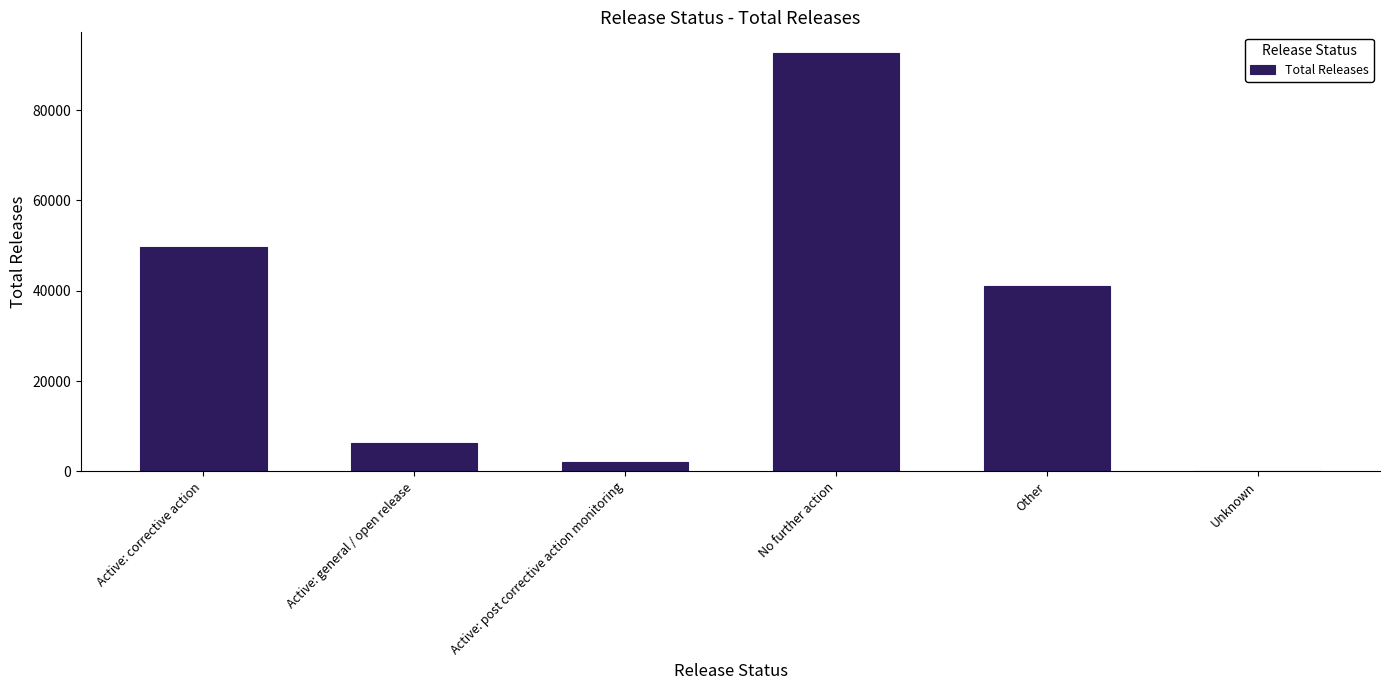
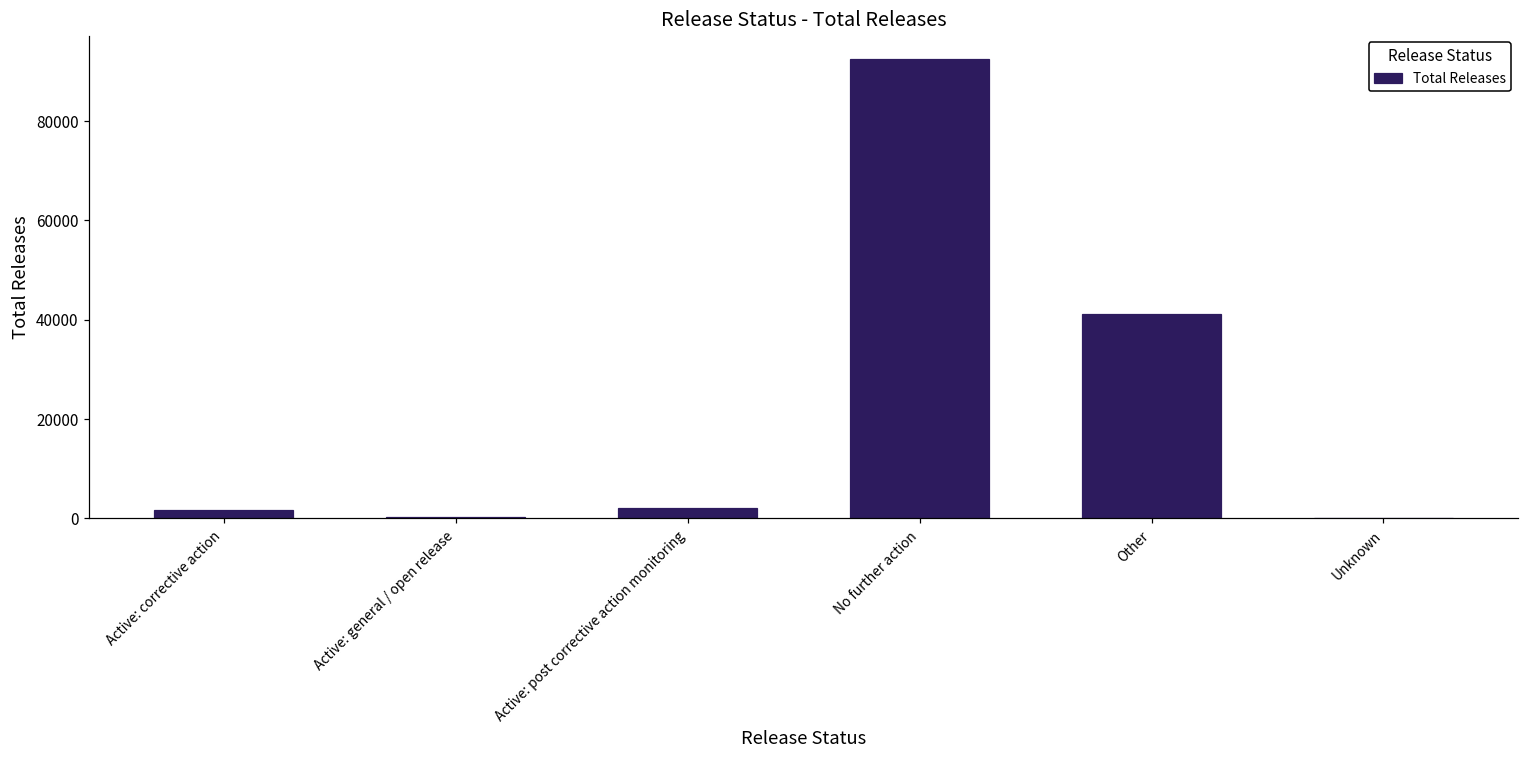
  {
-   "Active: corrective action": 50000,
-   "Active: general / open release": 6000,
+   "Active: corrective action": 2000,
+   "Active: general / open release": 0,
    "Active: post corrective action monitoring": 2000,
    "No further action": 93000,
    "Other": 41000
  }
